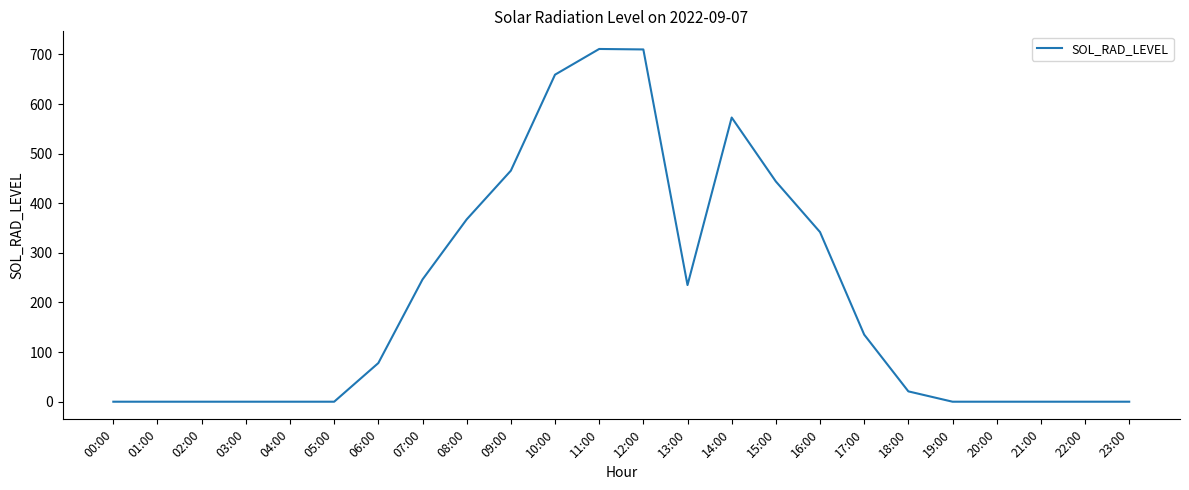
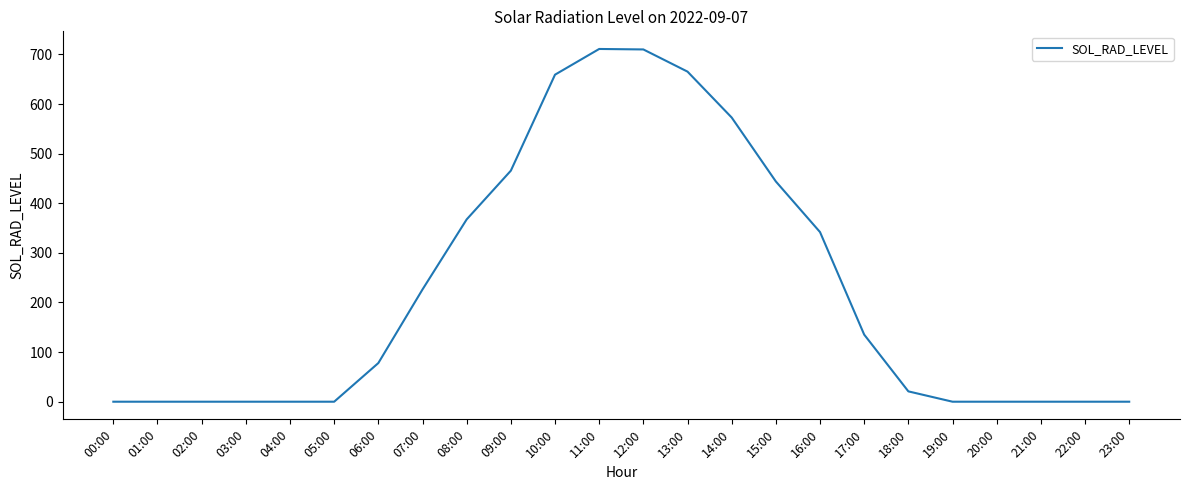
  {
    "00:00": 0,
    "01:00": 0,
    "02:00": 0,
    "03:00": 0,
    "04:00": 0,
    "05:00": 0,
    "06:00": 80,
-   "07:00": 250,
+   "07:00": 230,
    "08:00": 370,
    "09:00": 470,
    "10:00": 660,
    "11:00": 710,
    "12:00": 710,
-   "13:00": 240,
+   "13:00": 670,
    "14:00": 570,
    "15:00": 440,
    "16:00": 340,
    "17:00": 140,
    "18:00": 20,
    "19:00": 0,
    "20:00": 0,
    "21:00": 0,
    "22:00": 0,
    "23:00": 0
  }
